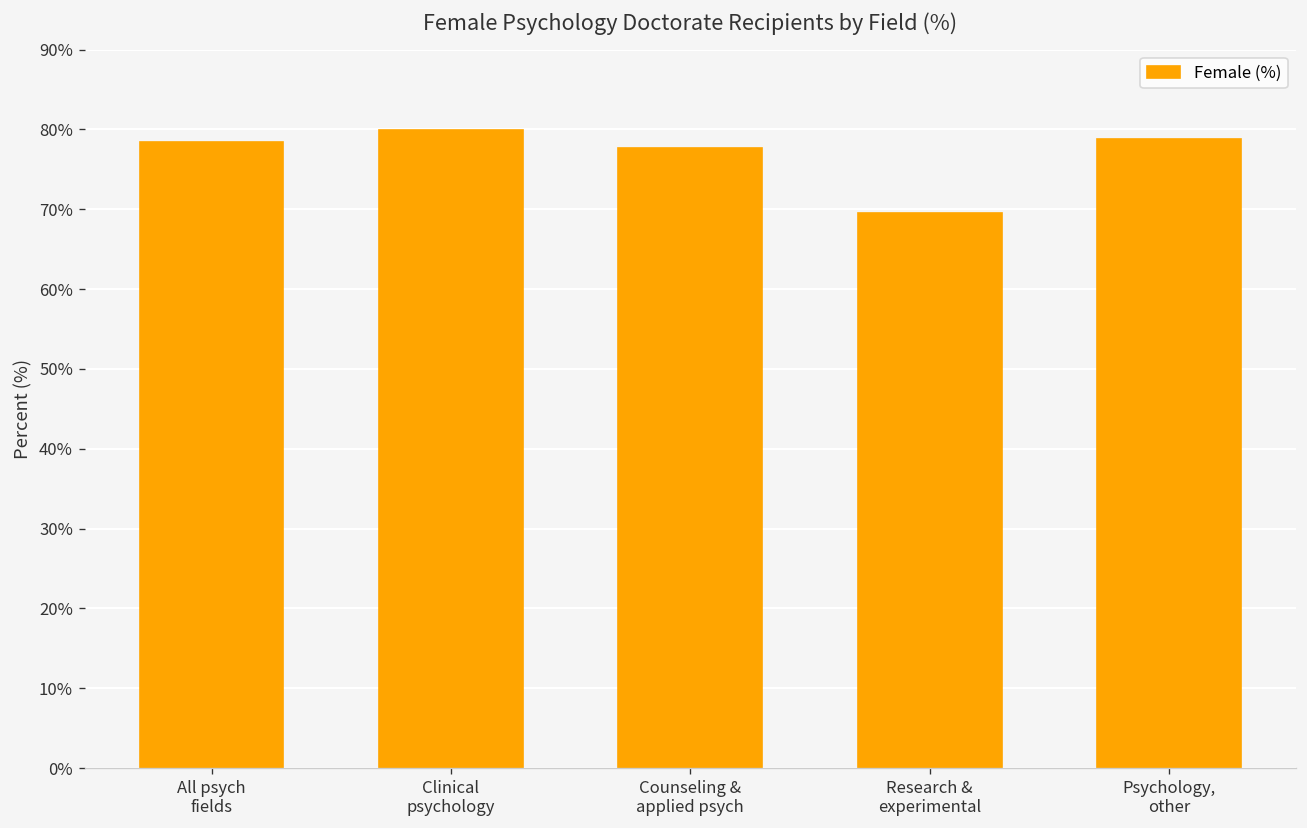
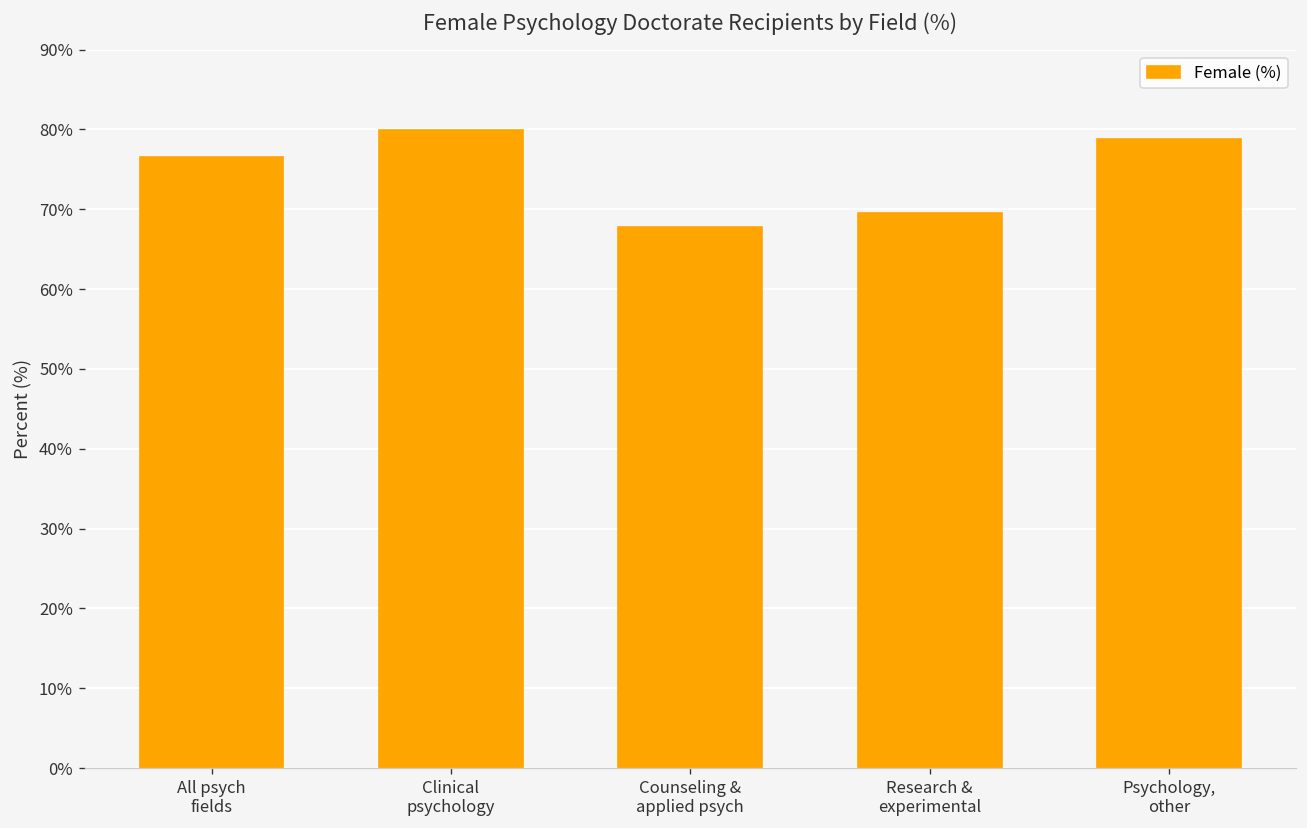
  {
-   "All psych fields": "78%",
+   "All psych fields": "77%",
    "Clinical psychology": "80%",
-   "Counseling & applied psych": "78%",
+   "Counseling & applied psych": "68%",
    "Research & experimental": "70%",
    "Psychology, other": "79%"
  }
